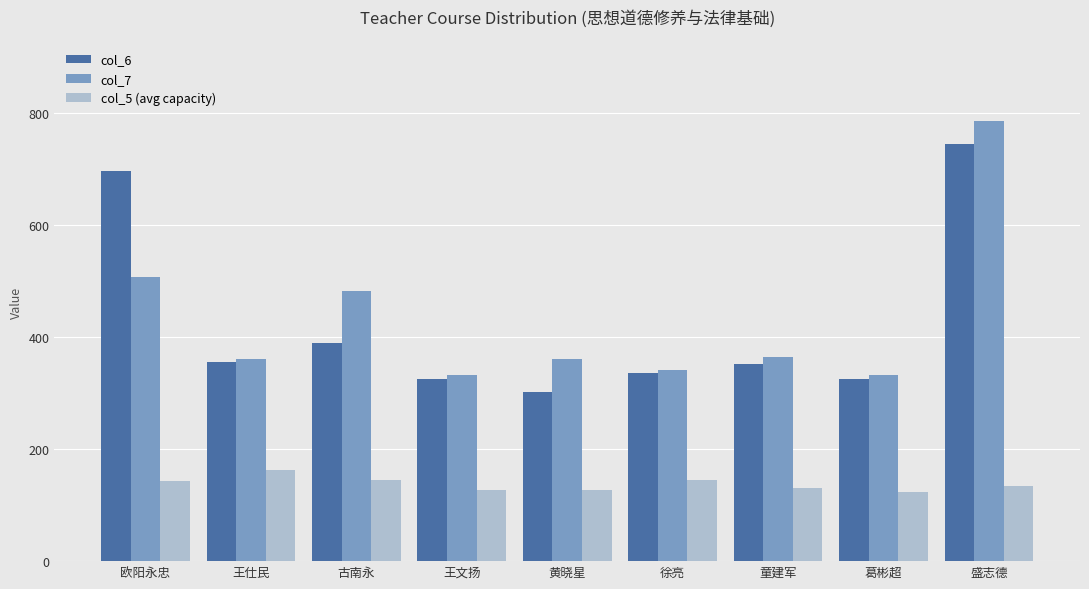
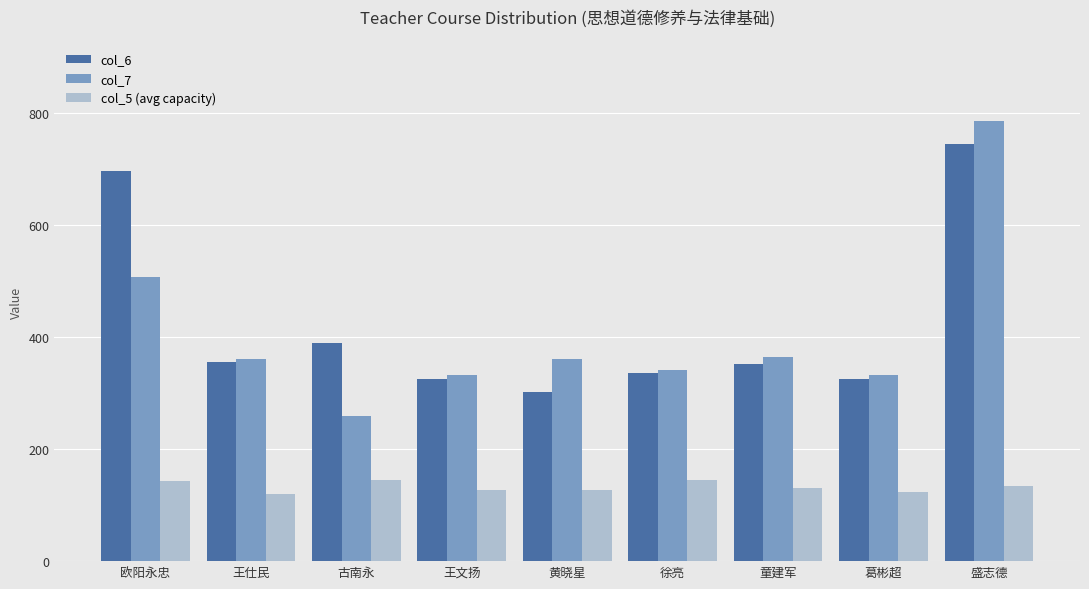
  {
    "col_6": {
      "欧阳永忠": 700,
      "王仕民": 360,
      "古南永": 390,
      "王文扬": 330,
      "黄晓星": 300,
      "徐亮": 340,
      "童建军": 350,
      "葛彬超": 330,
      "盛志德": 750
    },
    "col_7": {
      "欧阳永忠": 510,
      "王仕民": 360,
-     "古南永": 480,
+     "古南永": 260,
      "王文扬": 330,
      "黄晓星": 360,
      "徐亮": 340,
      "童建军": 360,
      "葛彬超": 330,
      "盛志德": 790
    },
    "col_5 (avg capacity)": {
      "欧阳永忠": 140,
-     "王仕民": 160,
+     "王仕民": 120,
      "古南永": 150,
      "王文扬": 130,
      "黄晓星": 130,
      "徐亮": 150,
      "童建军": 130,
      "葛彬超": 120,
      "盛志德": 130
    }
  }
